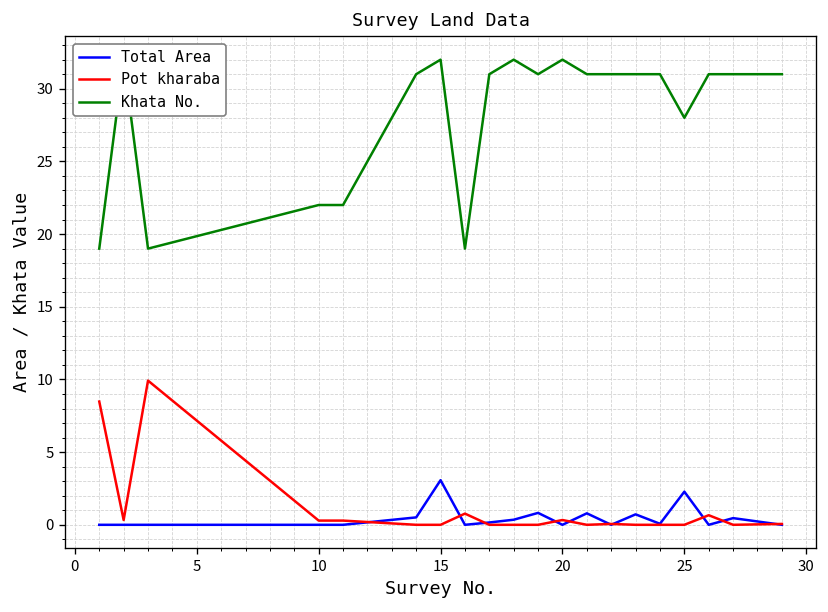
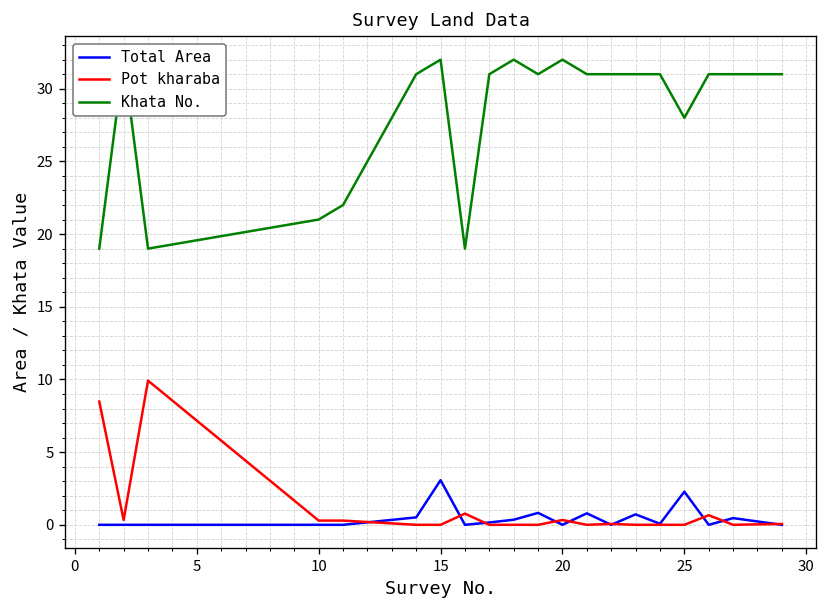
  {
    "Total Area": {
      "10": 0,
      "15": 3,
      "20": 0,
      "25": 2.3
    },
    "Pot kharaba": {
      "10": 0.3,
      "15": 0,
      "20": 0.3,
      "25": 0
    },
    "Khata No.": {
-     "10": 22,
+     "10": 21,
      "15": 32,
      "20": 32,
      "25": 28
    }
  }
